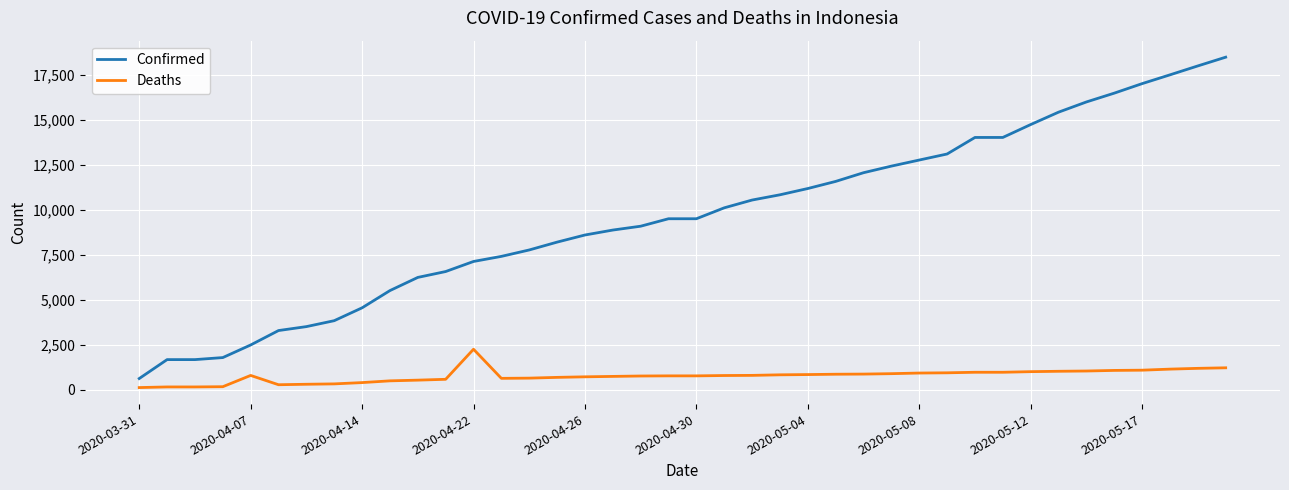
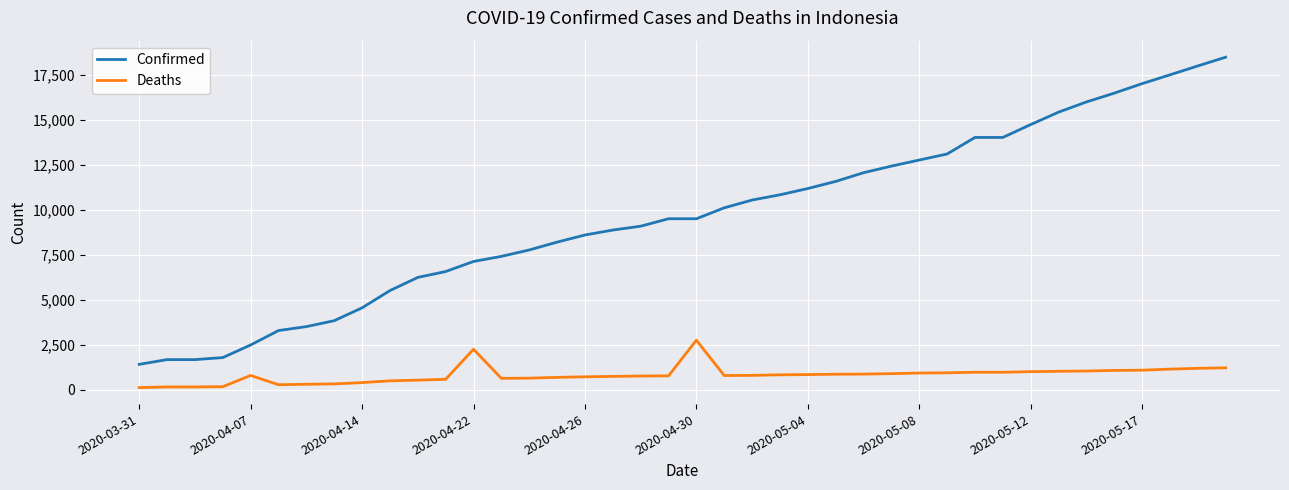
  {
    "Confirmed": {
-     "2020-03-31": "600",
+     "2020-03-31": "1,400",
      "2020-04-07": "2,500",
      "2020-04-14": "4,600",
      "2020-04-22": "7,100",
      "2020-04-26": "8,600",
      "2020-04-30": "9,500",
      "2020-05-04": "11,200",
      "2020-05-08": "12,800",
      "2020-05-12": "14,700",
      "2020-05-17": "17,000"
    },
    "Deaths": {
      "2020-03-31": "100",
      "2020-04-07": "800",
      "2020-04-14": "400",
      "2020-04-22": "2,300",
      "2020-04-26": "700",
-     "2020-04-30": "800",
+     "2020-04-30": "2,800",
      "2020-05-04": "800",
      "2020-05-08": "900",
      "2020-05-12": "1,000",
      "2020-05-17": "1,100"
    }
  }
